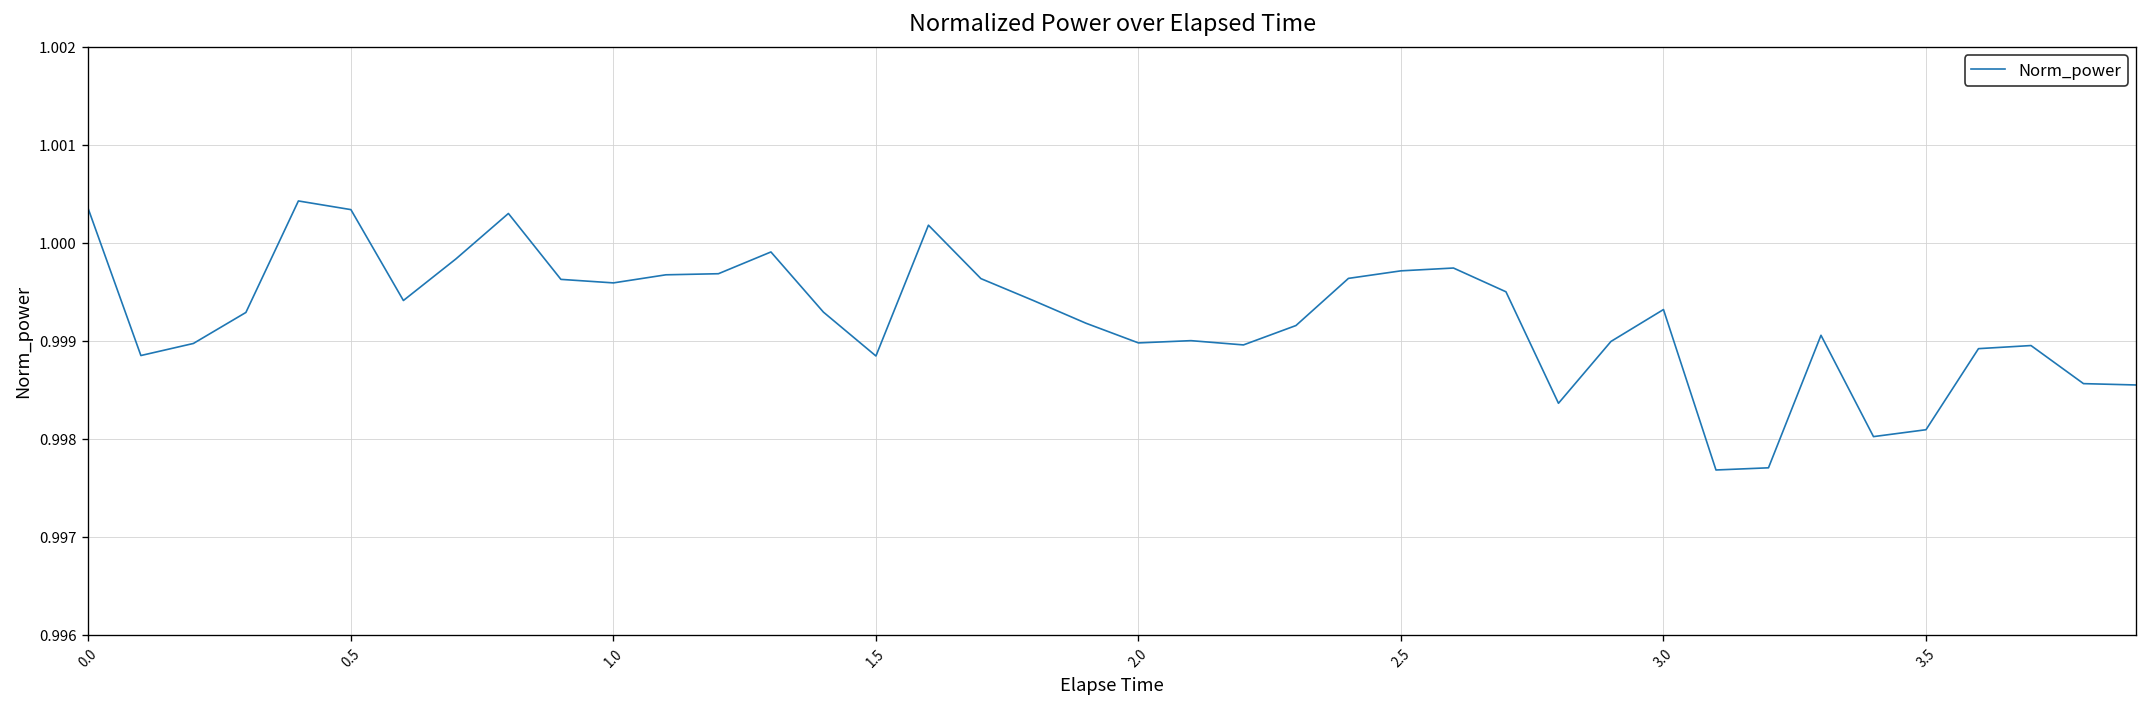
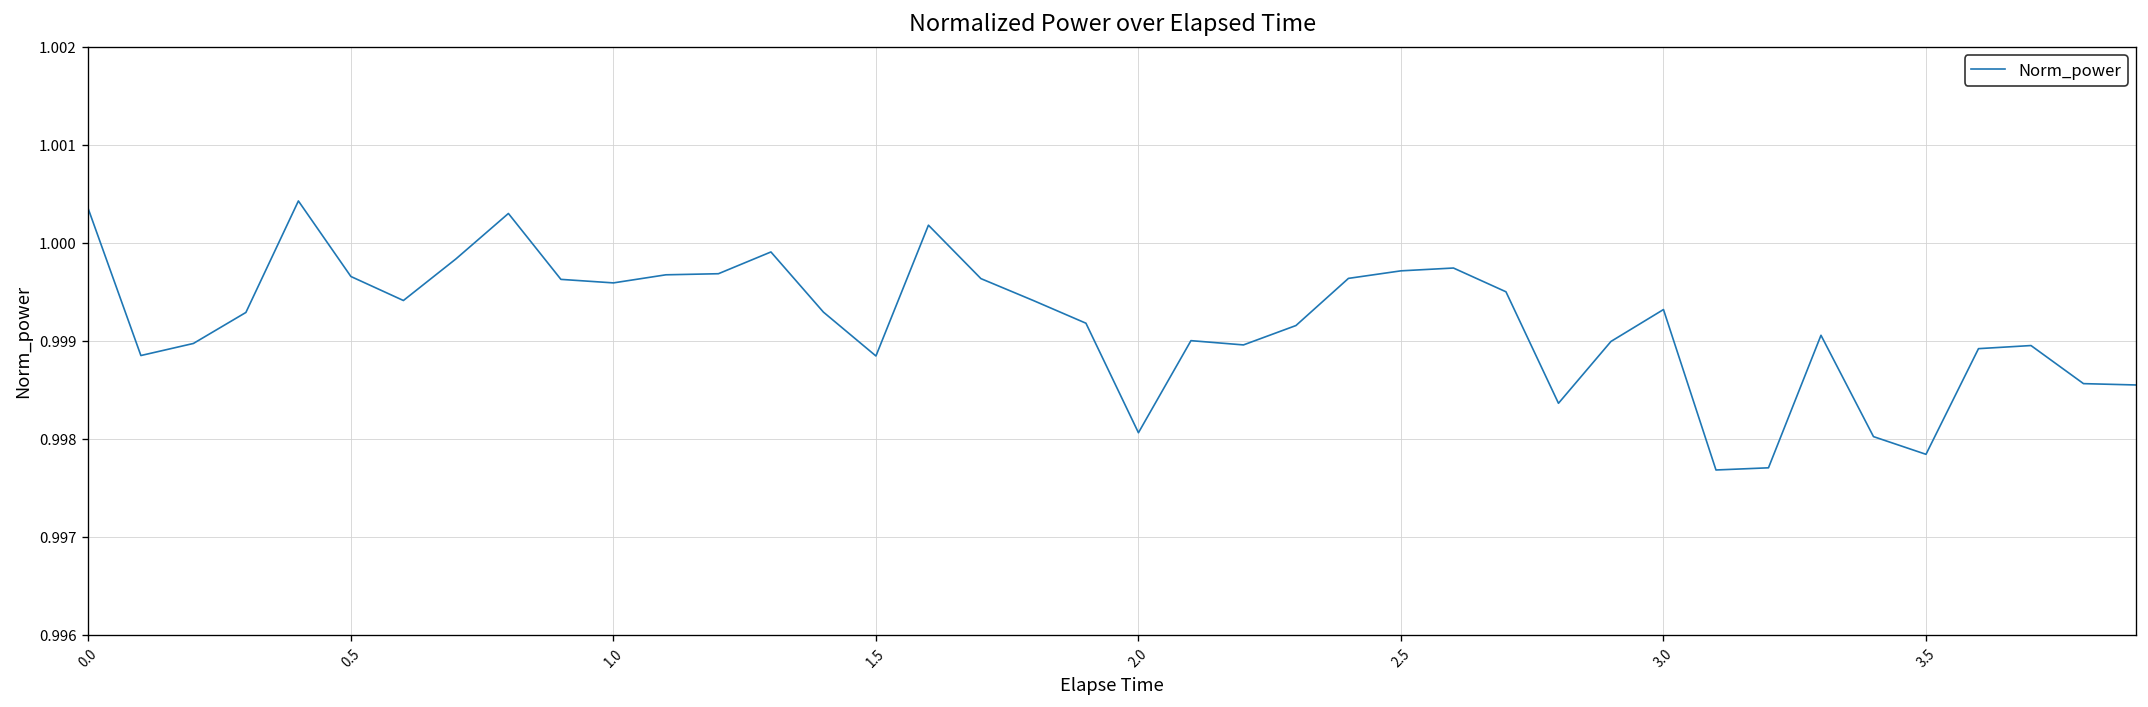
  {
    "0.0": 1.0003,
-   "0.5": 1.0003,
+   "0.5": 0.9997,
    "1.0": 0.9996,
    "1.5": 0.9988,
-   "2.0": 0.9990,
+   "2.0": 0.9981,
    "2.5": 0.9997,
    "3.0": 0.9993,
-   "3.5": 0.9981
+   "3.5": 0.9978
  }
